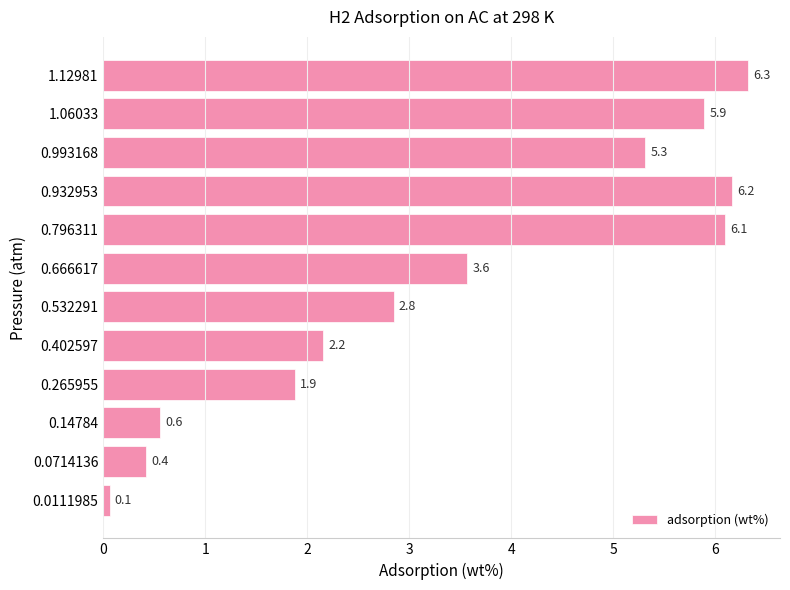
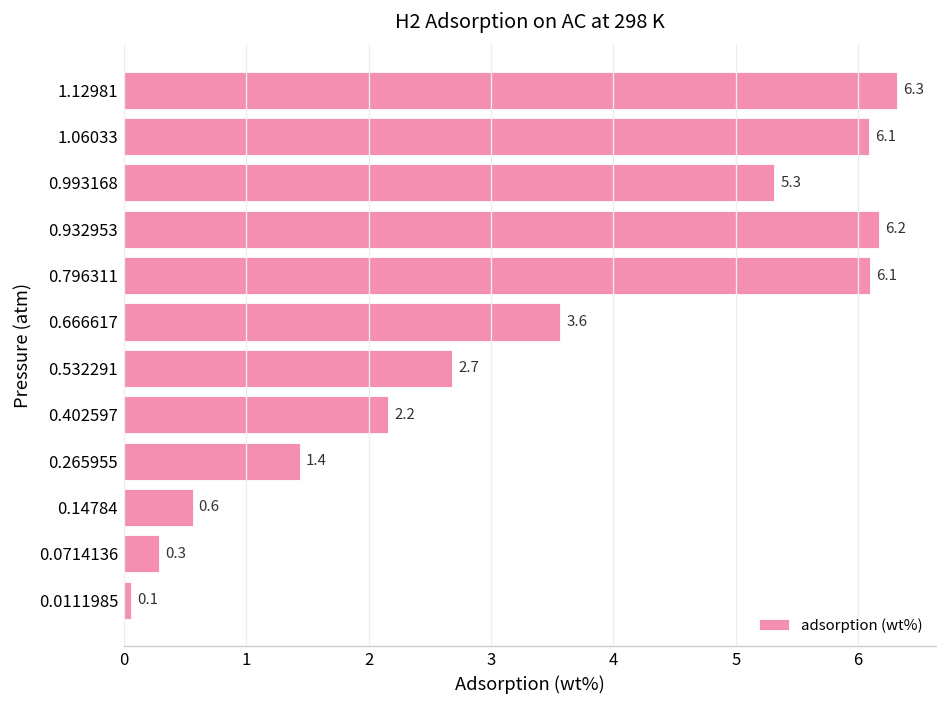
  {
    "1.12981": 6.3,
-   "1.06033": 5.9,
+   "1.06033": 6.1,
    "0.993168": 5.3,
    "0.932953": 6.2,
    "0.796311": 6.1,
    "0.666617": 3.6,
-   "0.532291": 2.8,
+   "0.532291": 2.7,
    "0.402597": 2.2,
-   "0.265955": 1.9,
+   "0.265955": 1.4,
    "0.14784": 0.6,
-   "0.0714136": 0.4,
+   "0.0714136": 0.3,
    "0.0111985": 0.1
  }
